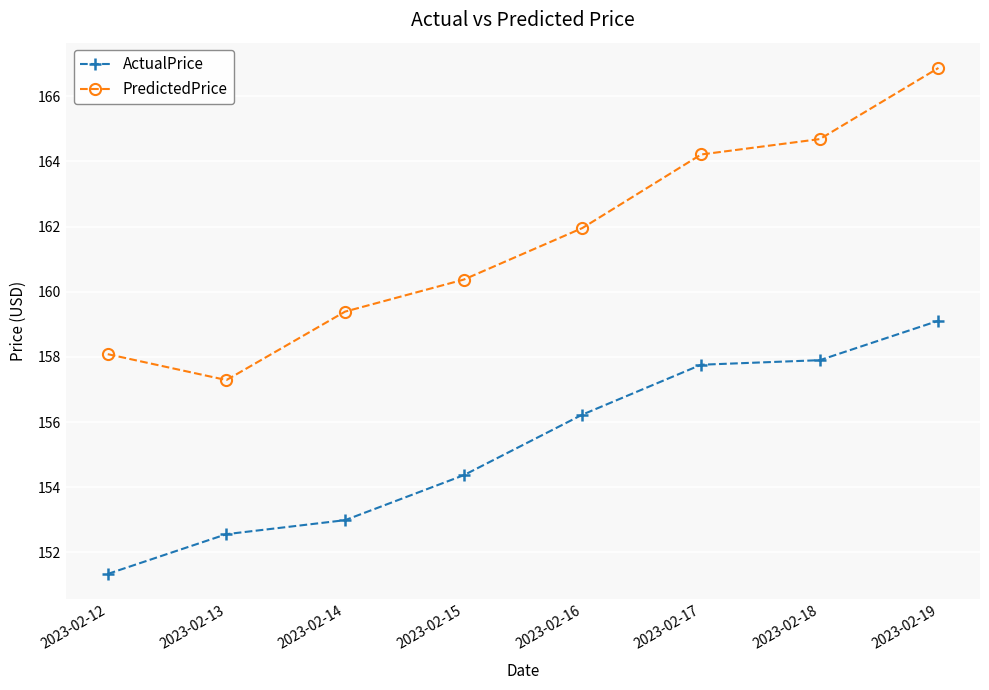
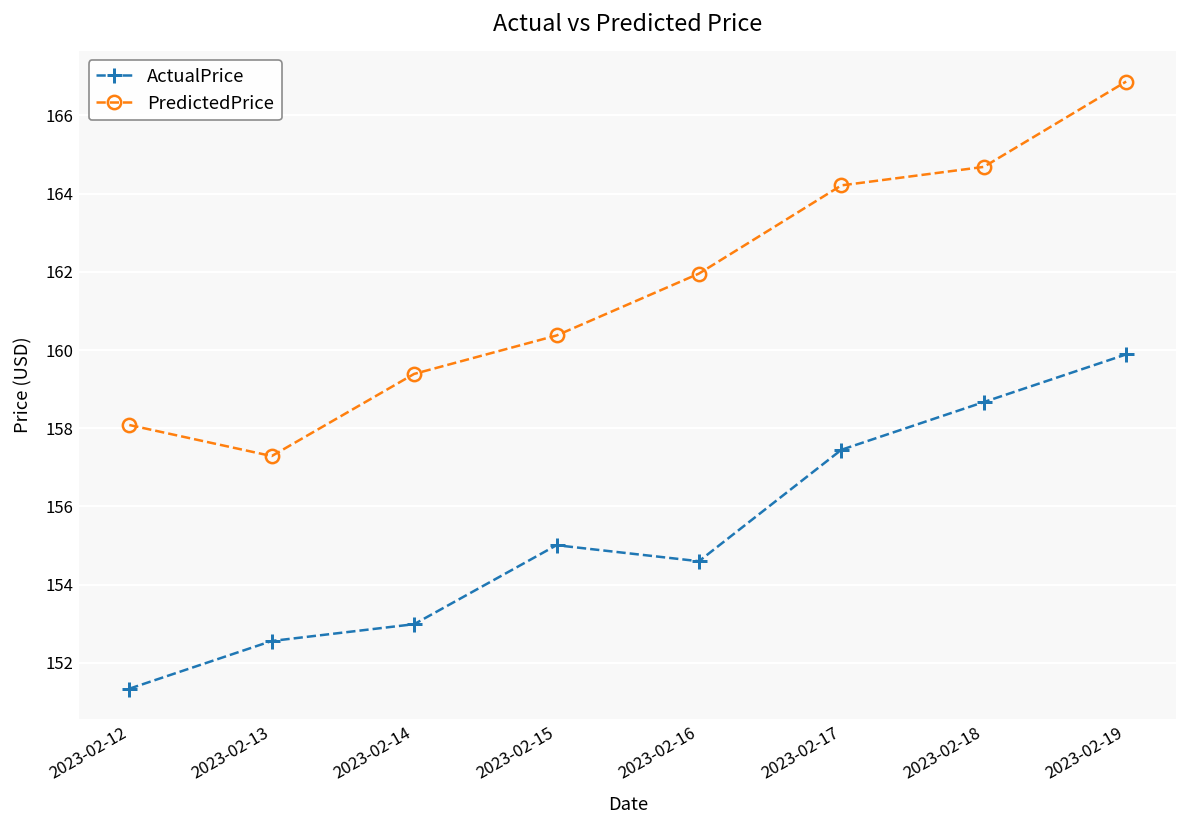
  {
    "ActualPrice": {
      "2023-02-12": 151.3,
      "2023-02-13": 152.6,
      "2023-02-14": 153.0,
-     "2023-02-15": 154.4,
-     "2023-02-16": 156.2,
-     "2023-02-17": 157.8,
-     "2023-02-18": 157.9,
-     "2023-02-19": 159.1
+     "2023-02-15": 155.0,
+     "2023-02-16": 154.6,
+     "2023-02-17": 157.5,
+     "2023-02-18": 158.7,
+     "2023-02-19": 159.9
    },
    "PredictedPrice": {
      "2023-02-12": 158.1,
      "2023-02-13": 157.3,
      "2023-02-14": 159.4,
      "2023-02-15": 160.4,
      "2023-02-16": 162.0,
      "2023-02-17": 164.2,
      "2023-02-18": 164.7,
      "2023-02-19": 166.9
    }
  }
